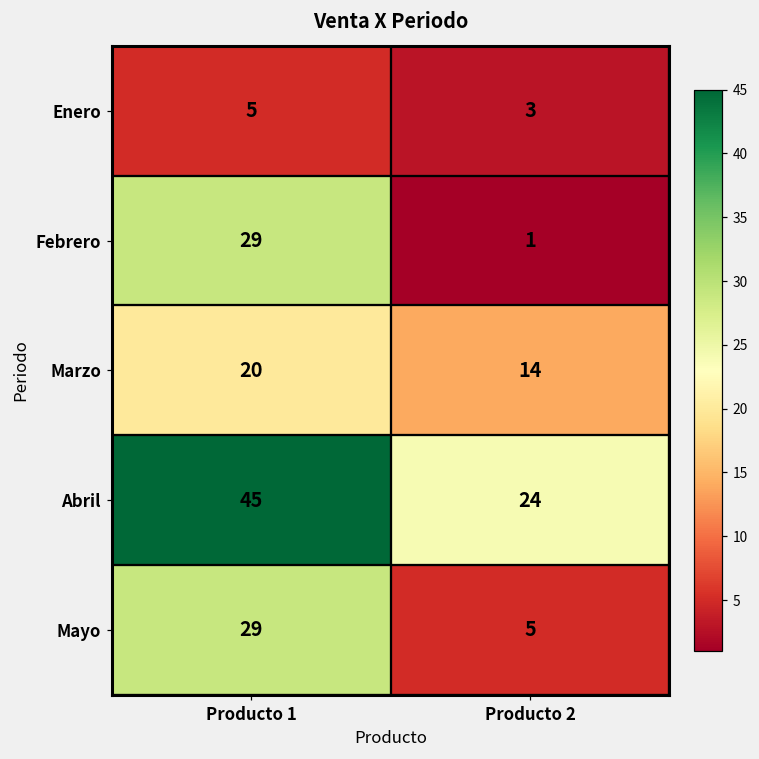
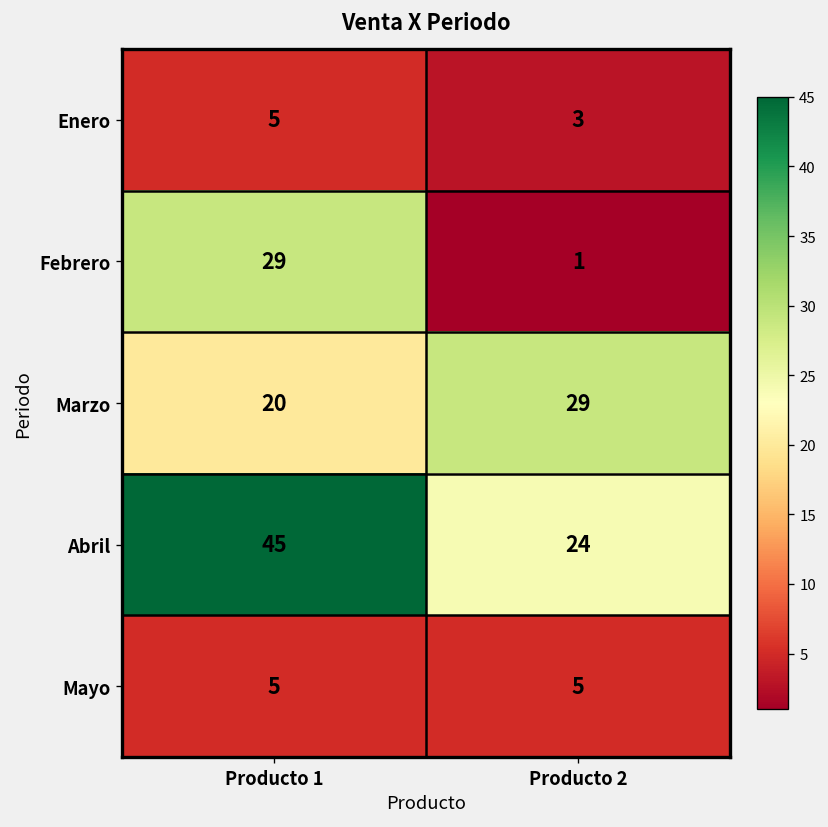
  {
    "Enero": {
      "Producto 1": 5,
      "Producto 2": 3
    },
    "Febrero": {
      "Producto 1": 29,
      "Producto 2": 1
    },
    "Marzo": {
      "Producto 1": 20,
-     "Producto 2": 14
+     "Producto 2": 29
    },
    "Abril": {
      "Producto 1": 45,
      "Producto 2": 24
    },
    "Mayo": {
-     "Producto 1": 29,
+     "Producto 1": 5,
      "Producto 2": 5
    }
  }
